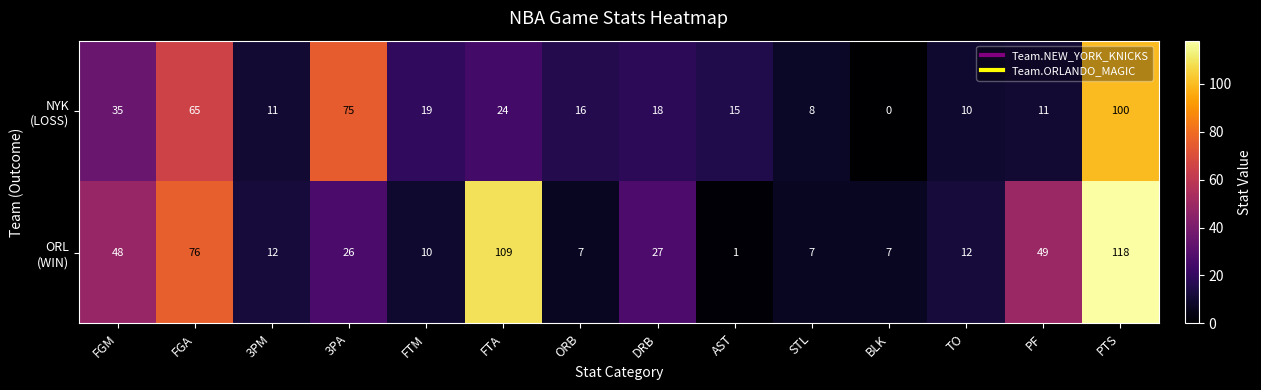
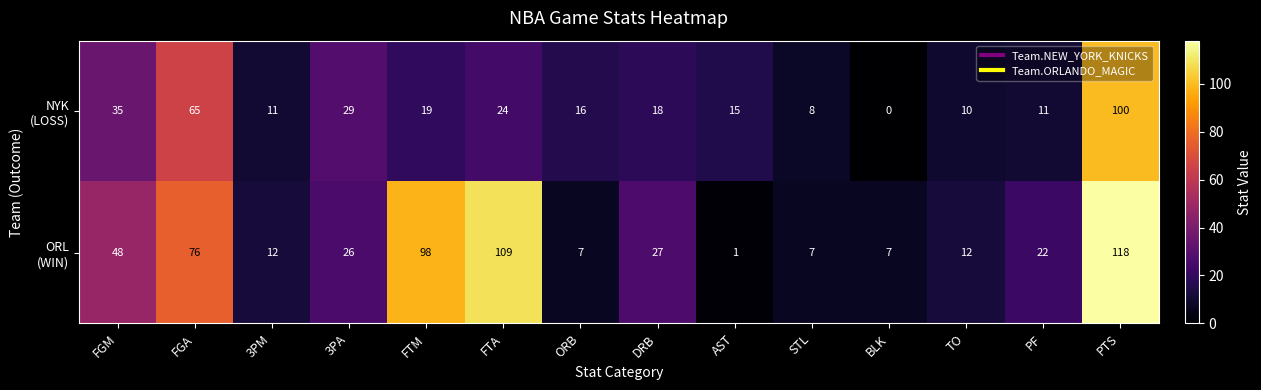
  {
    "NYK (LOSS)": {
      "FGM": 35,
      "FGA": 65,
      "3PM": 11,
-     "3PA": 75,
+     "3PA": 29,
      "FTM": 19,
      "FTA": 24,
      "ORB": 16,
      "DRB": 18,
      "AST": 15,
      "STL": 8,
      "BLK": 0,
      "TO": 10,
      "PF": 11,
      "PTS": 100
    },
    "ORL (WIN)": {
      "FGM": 48,
      "FGA": 76,
      "3PM": 12,
      "3PA": 26,
-     "FTM": 10,
+     "FTM": 98,
      "FTA": 109,
      "ORB": 7,
      "DRB": 27,
      "AST": 1,
      "STL": 7,
      "BLK": 7,
      "TO": 12,
-     "PF": 49,
+     "PF": 22,
      "PTS": 118
    }
  }
